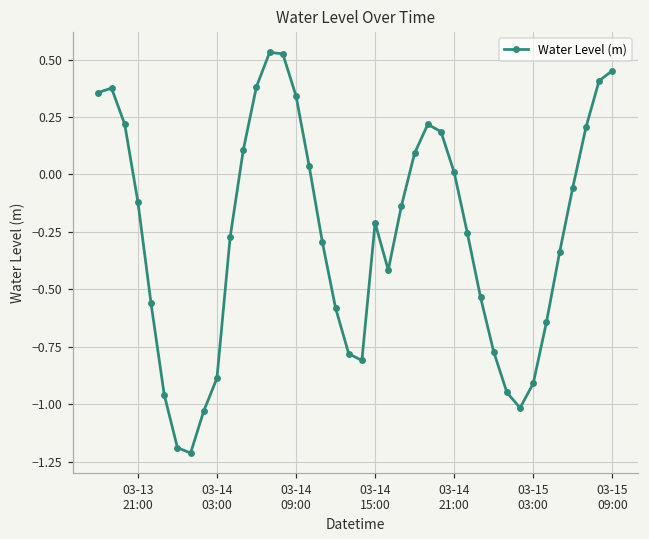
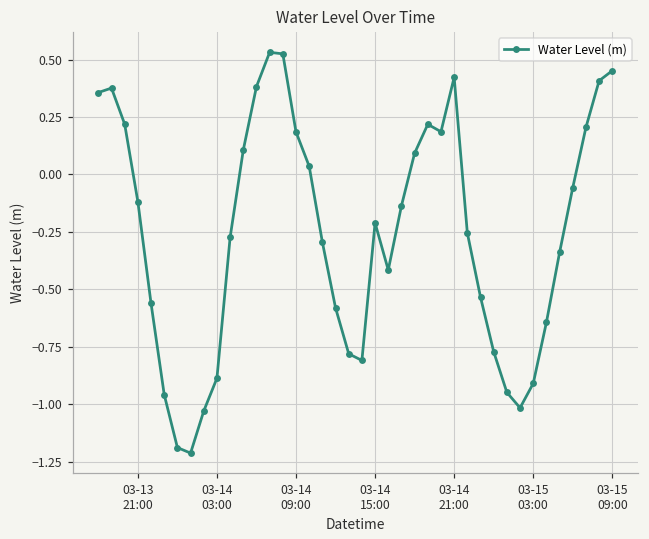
  {
    "03-13 21:00": -0.12,
    "03-14 03:00": -0.89,
-   "03-14 09:00": 0.34,
+   "03-14 09:00": 0.18,
    "03-14 15:00": -0.21,
-   "03-14 21:00": 0.01,
+   "03-14 21:00": 0.42,
    "03-15 03:00": -0.91,
    "03-15 09:00": 0.45
  }
